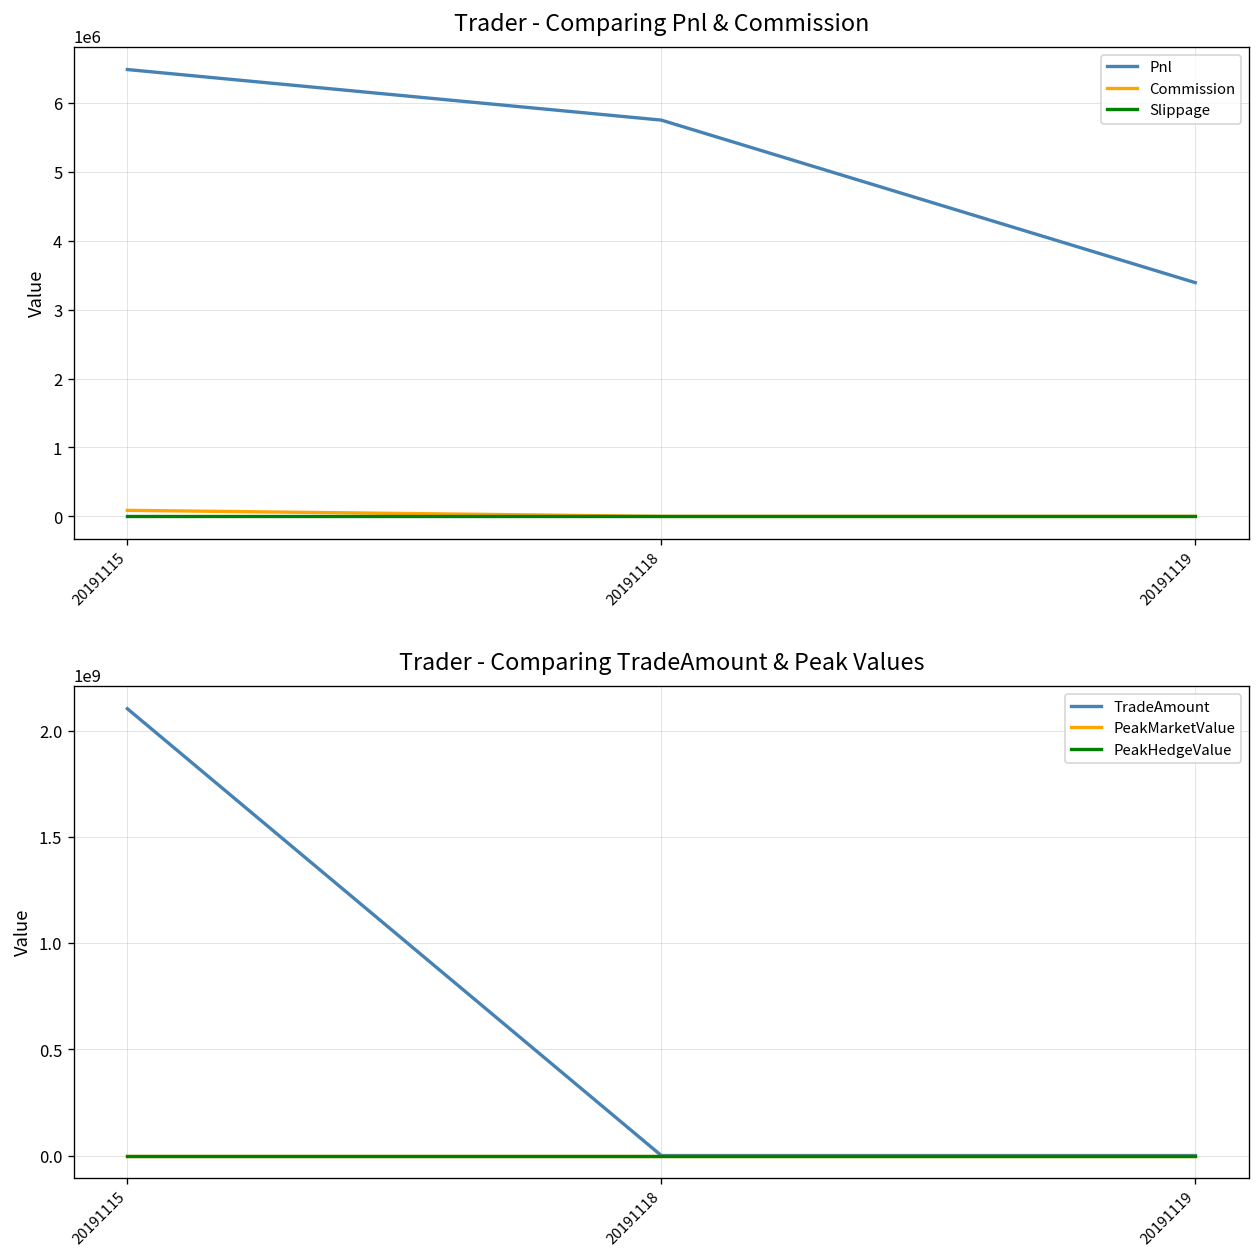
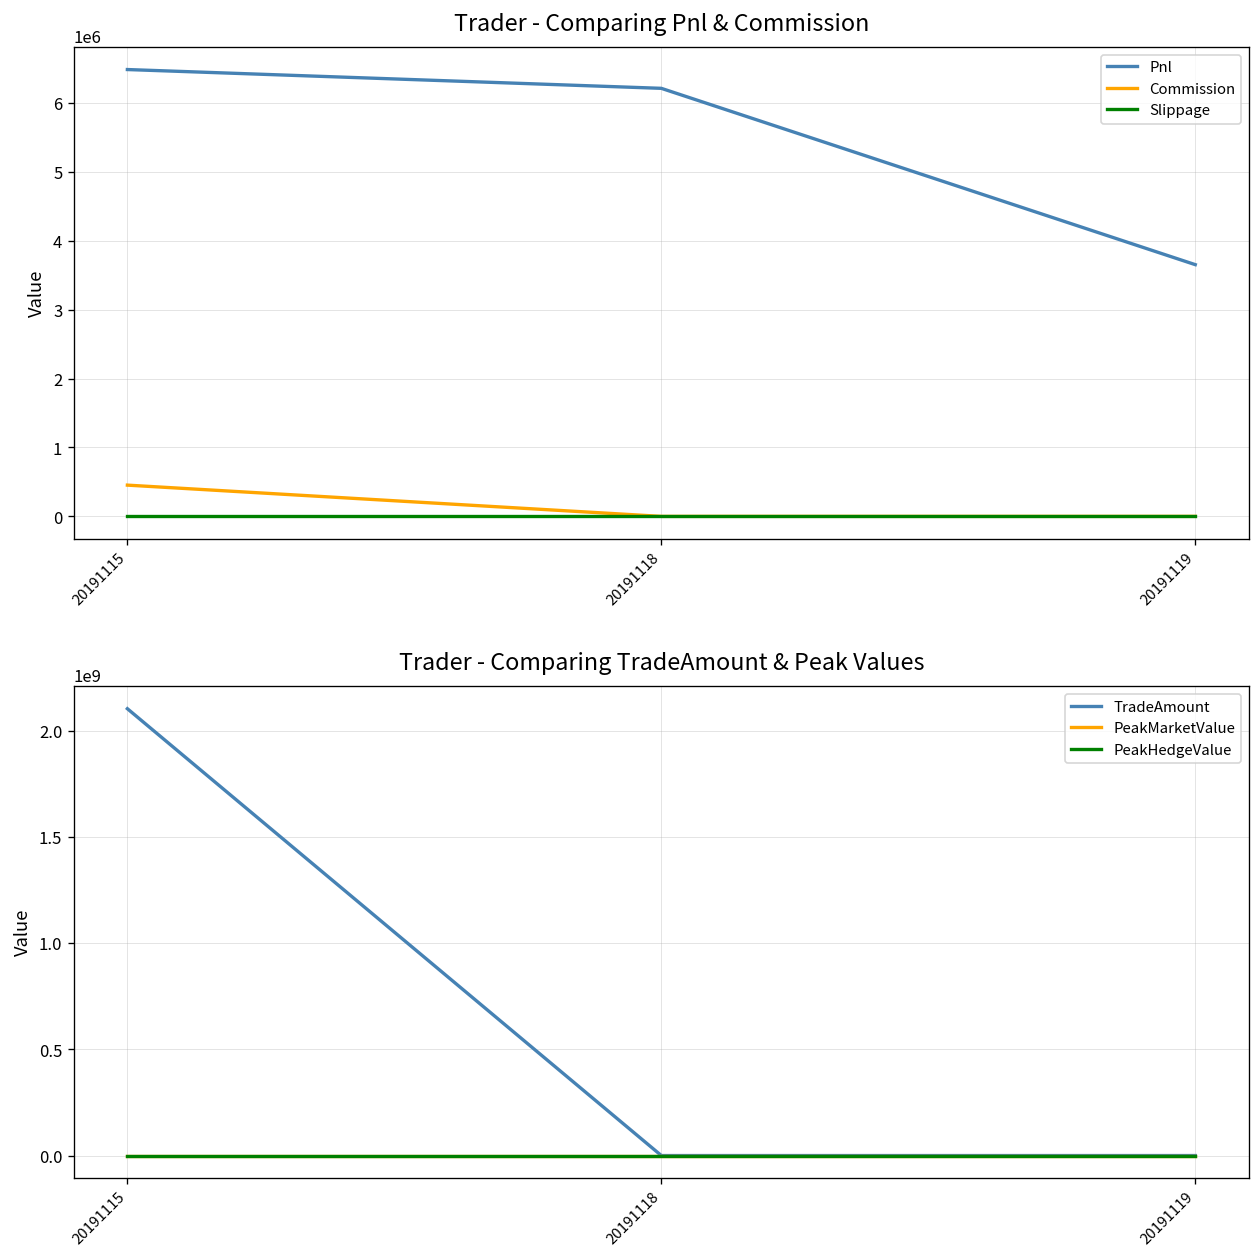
  {
    "Trader - Comparing Pnl & Commission": {
      "Pnl": {
        "20191115": 6500000,
-       "20191118": 5700000,
-       "20191119": 3400000
+       "20191118": 6200000,
+       "20191119": 3700000
      },
      "Commission": {
-       "20191115": 100000
+       "20191115": 500000
      },
      "Slippage": {
        "20191115": 0
      }
    },
    "Trader - Comparing TradeAmount & Peak Values": {
      "TradeAmount": {
        "20191115": 2100000000
      },
      "PeakHedgeValue": {
        "20191115": 0
      }
    }
  }
